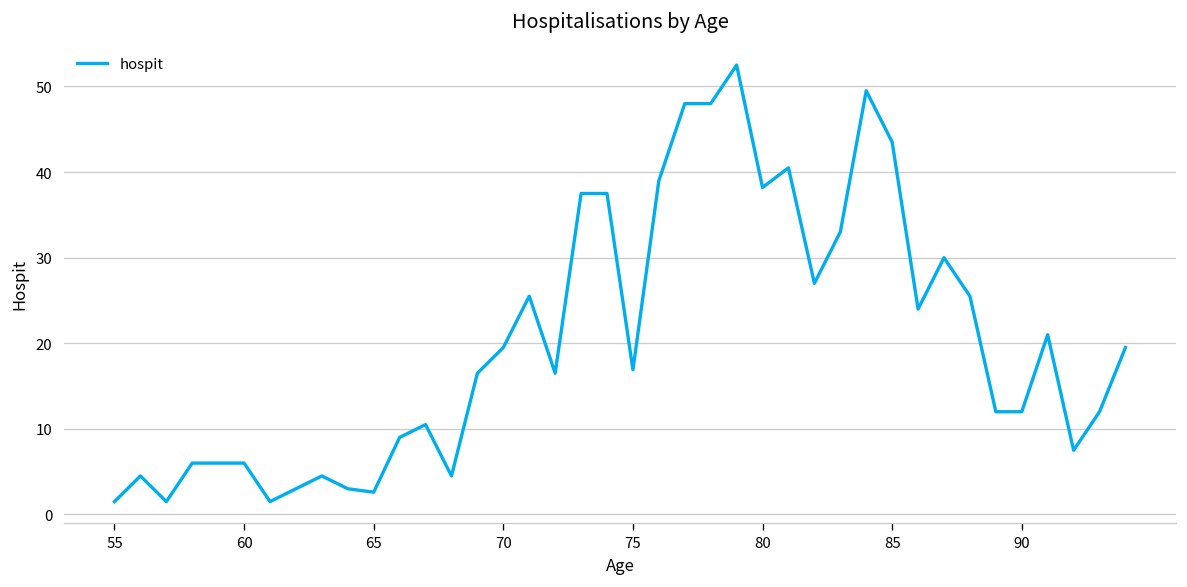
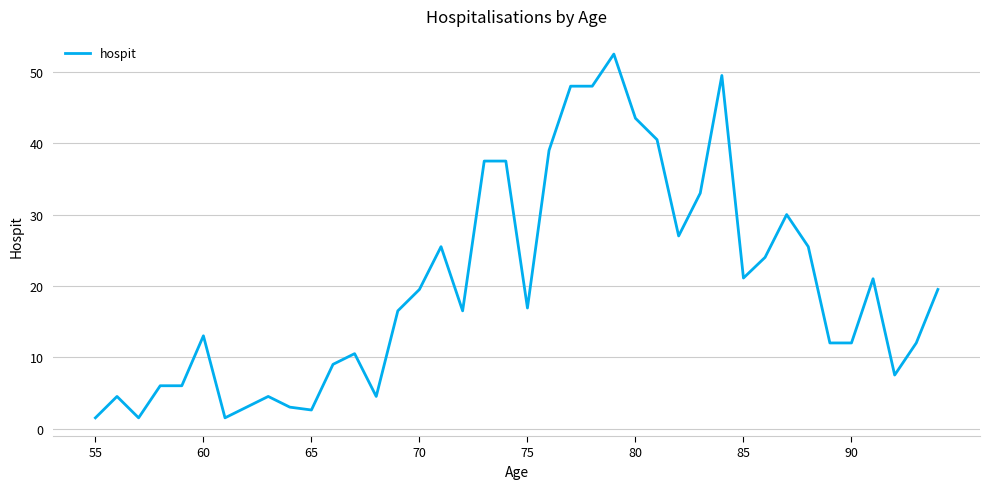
  {
    "55": 2,
-   "60": 6,
+   "60": 13,
    "65": 3,
    "70": 20,
    "75": 17,
-   "80": 38,
-   "85": 44,
+   "80": 44,
+   "85": 21,
    "90": 12
  }
